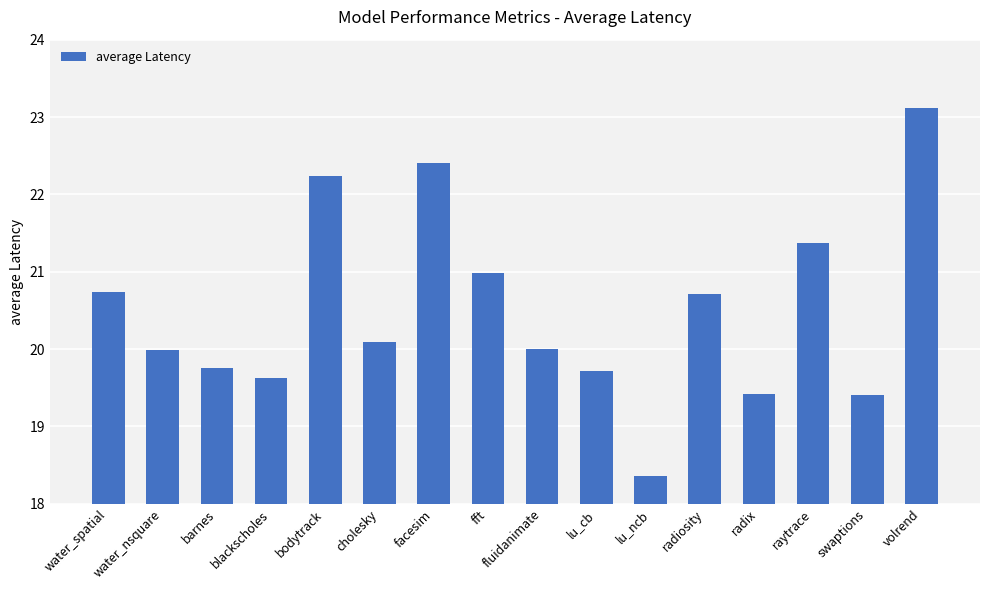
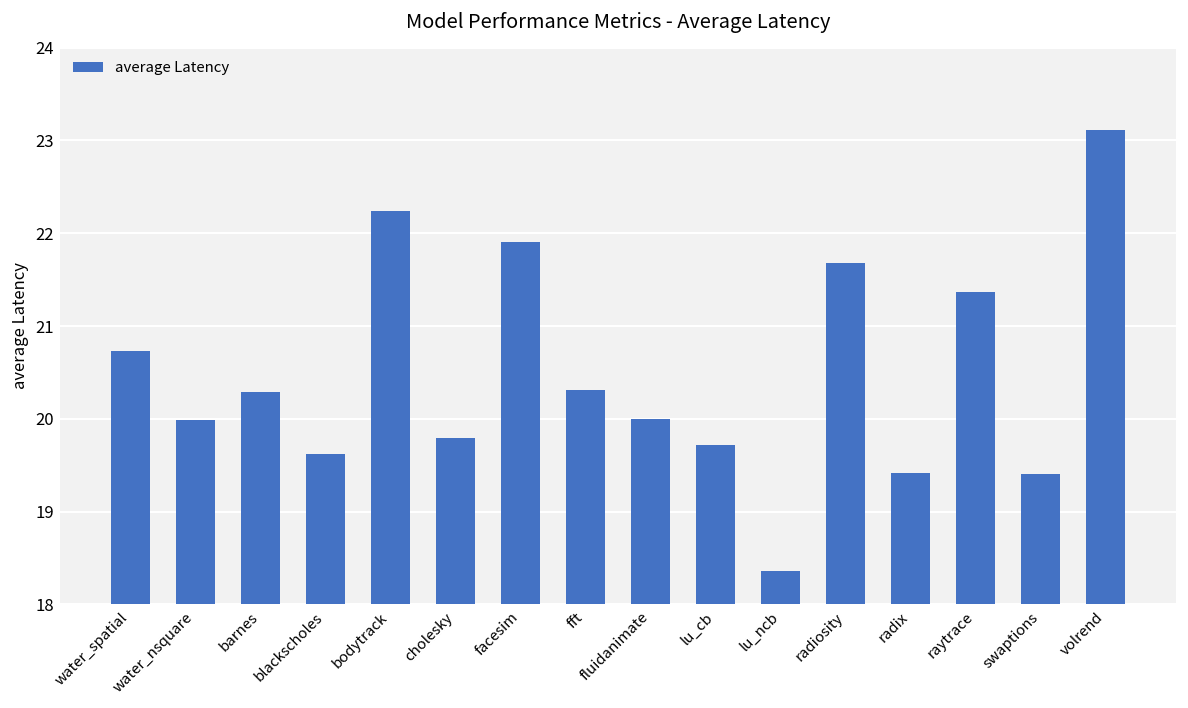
  {
    "water_spatial": 20.7,
    "water_nsquare": 20.0,
-   "barnes": 19.8,
+   "barnes": 20.3,
    "blackscholes": 19.6,
    "bodytrack": 22.2,
-   "cholesky": 20.1,
-   "facesim": 22.4,
-   "fft": 21.0,
+   "cholesky": 19.8,
+   "facesim": 21.9,
+   "fft": 20.3,
    "fluidanimate": 20.0,
    "lu_cb": 19.7,
    "lu_ncb": 18.4,
-   "radiosity": 20.7,
+   "radiosity": 21.7,
    "radix": 19.4,
    "raytrace": 21.4,
    "swaptions": 19.4,
    "volrend": 23.1
  }
